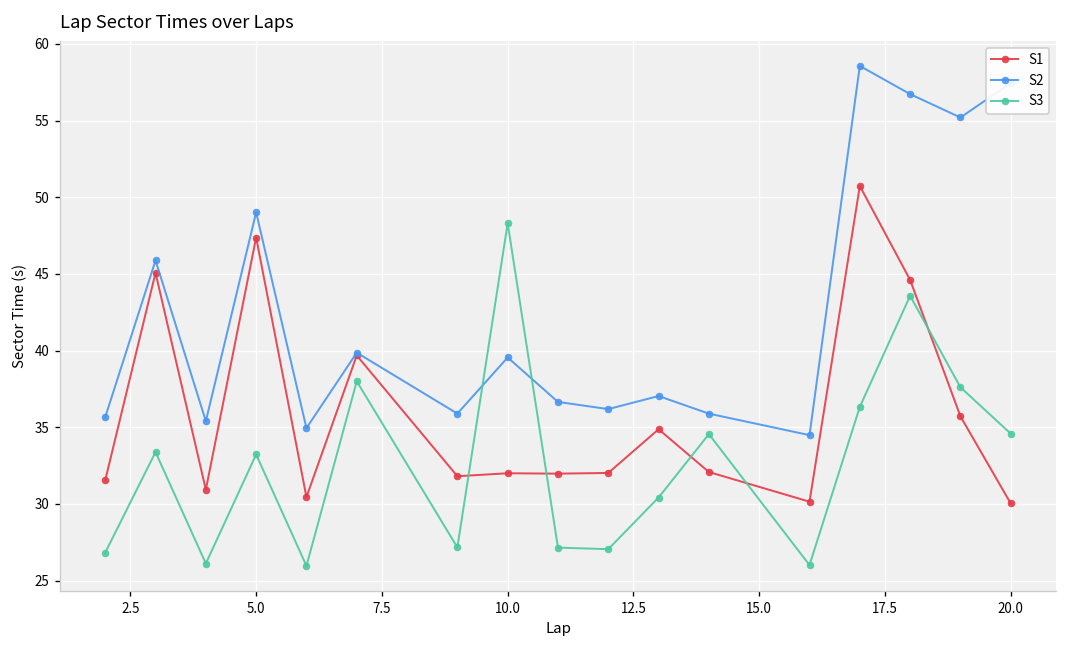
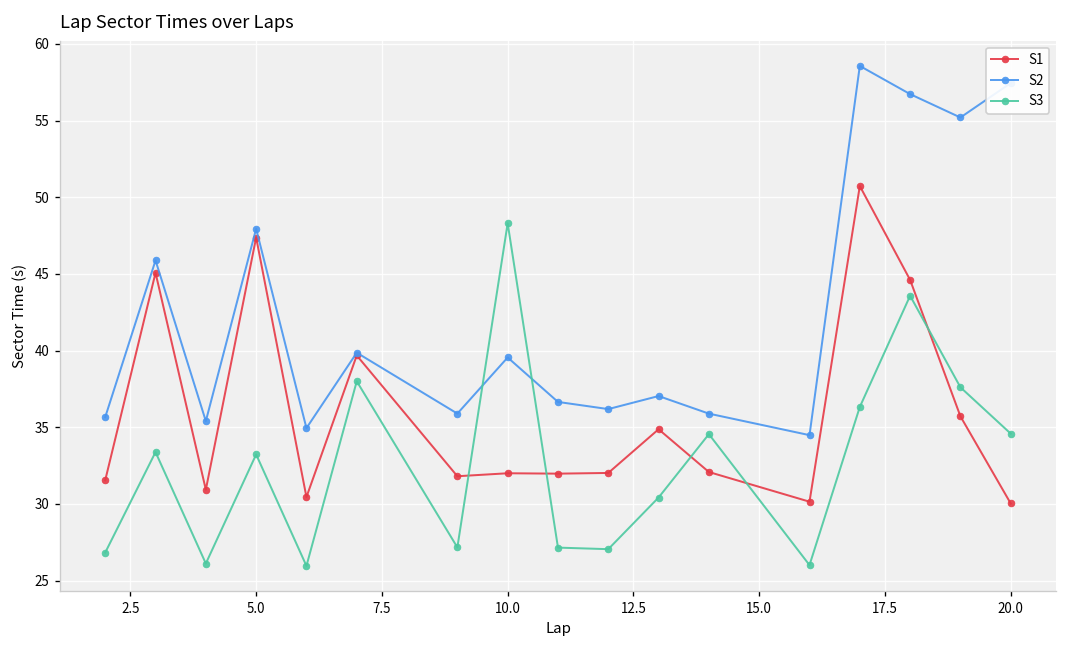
  {
    "S1": {
      "5.0": 47.4,
      "10.0": 32.0,
      "20.0": 30.0
    },
    "S2": {
-     "5.0": 49.0,
+     "5.0": 47.9,
      "10.0": 39.6
    },
    "S3": {
      "5.0": 33.2,
      "10.0": 48.3,
      "20.0": 34.6
    }
  }
